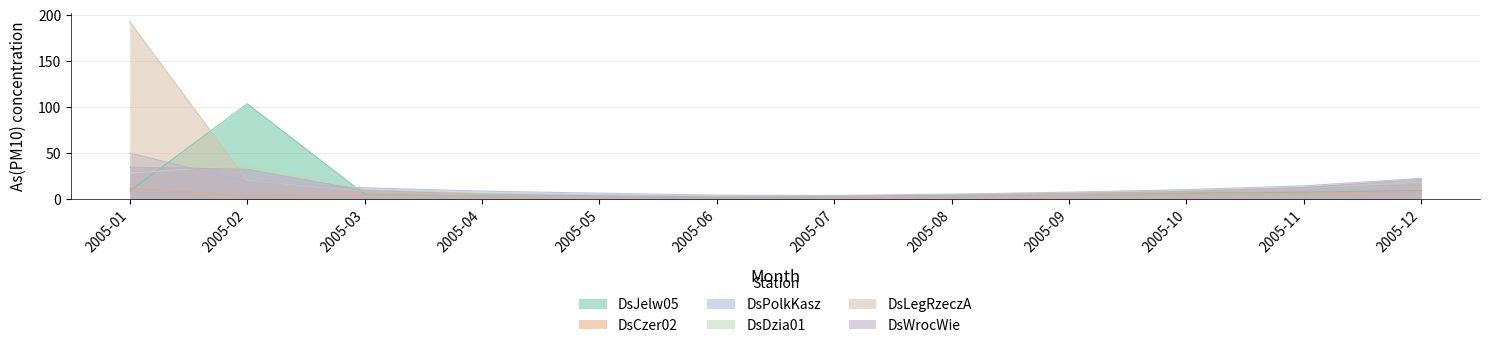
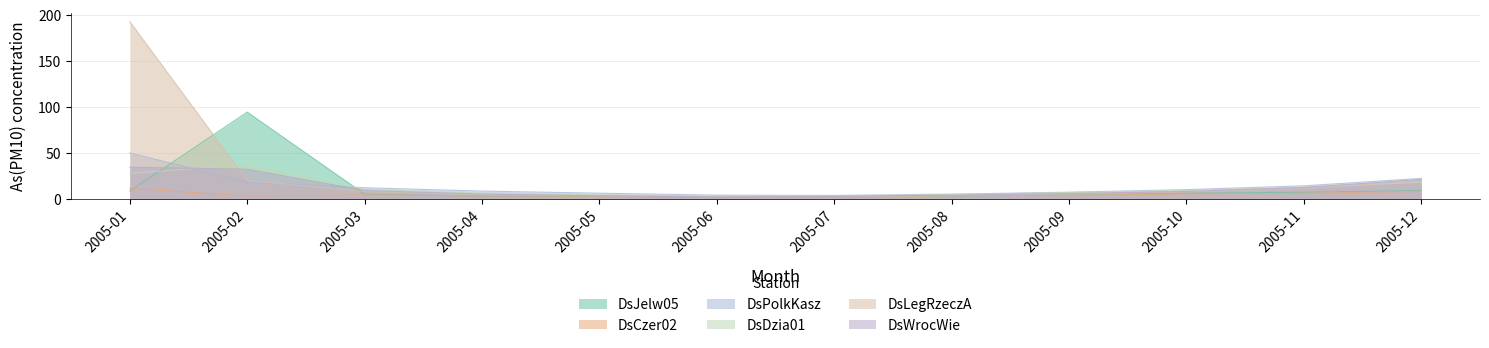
  {
    "DsJelw05": {
      "2005-01": 10,
-     "2005-02": 100
+     "2005-02": 90
    }
  }
